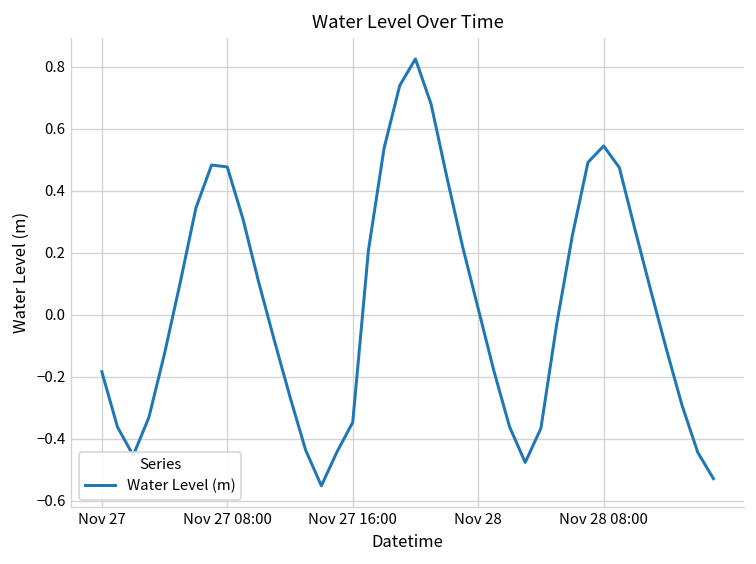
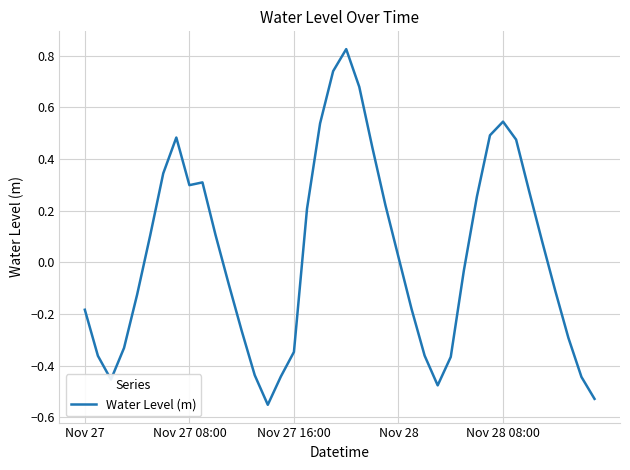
  {
    "Nov 27": -0.18,
-   "Nov 27 08:00": 0.48,
+   "Nov 27 08:00": 0.30,
    "Nov 27 16:00": -0.35,
    "Nov 28": 0.02,
    "Nov 28 08:00": 0.54
  }
